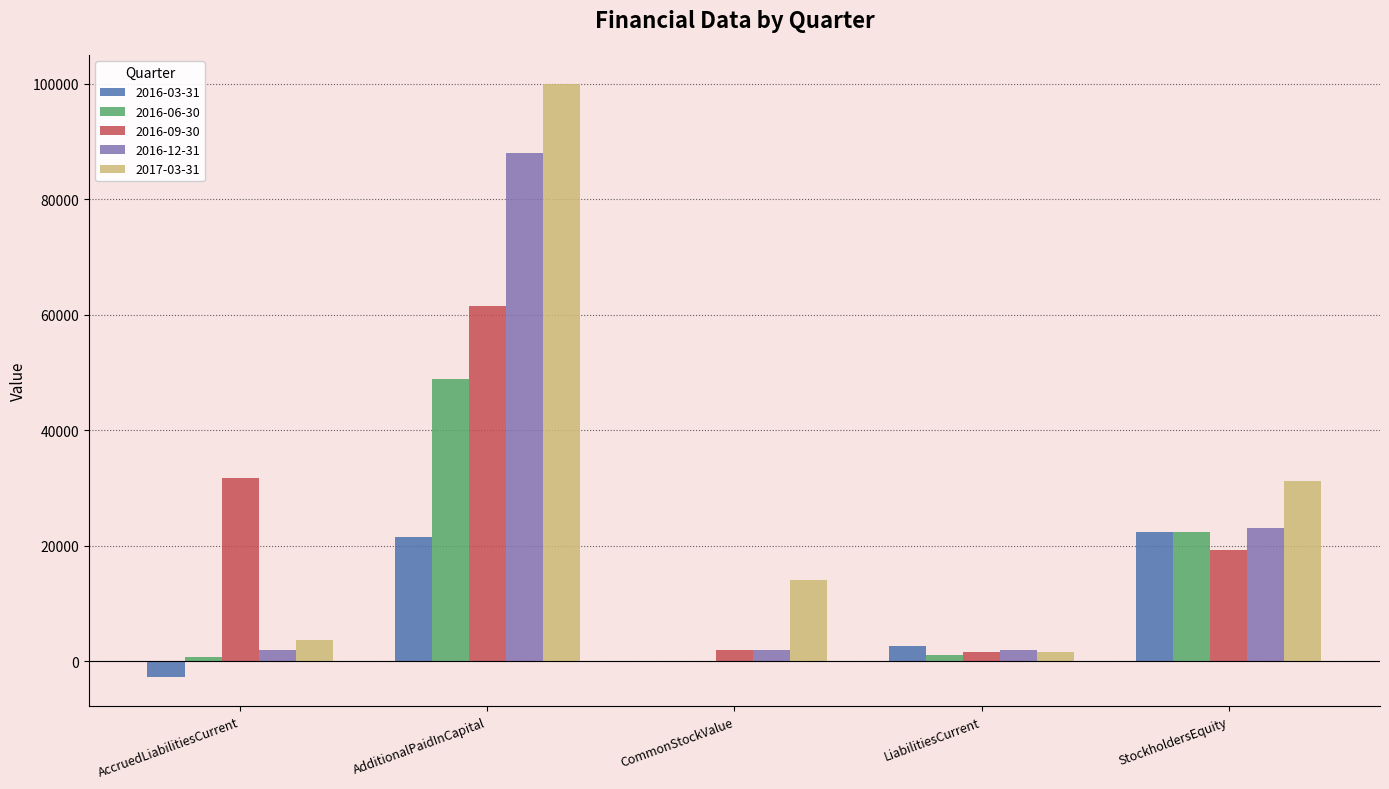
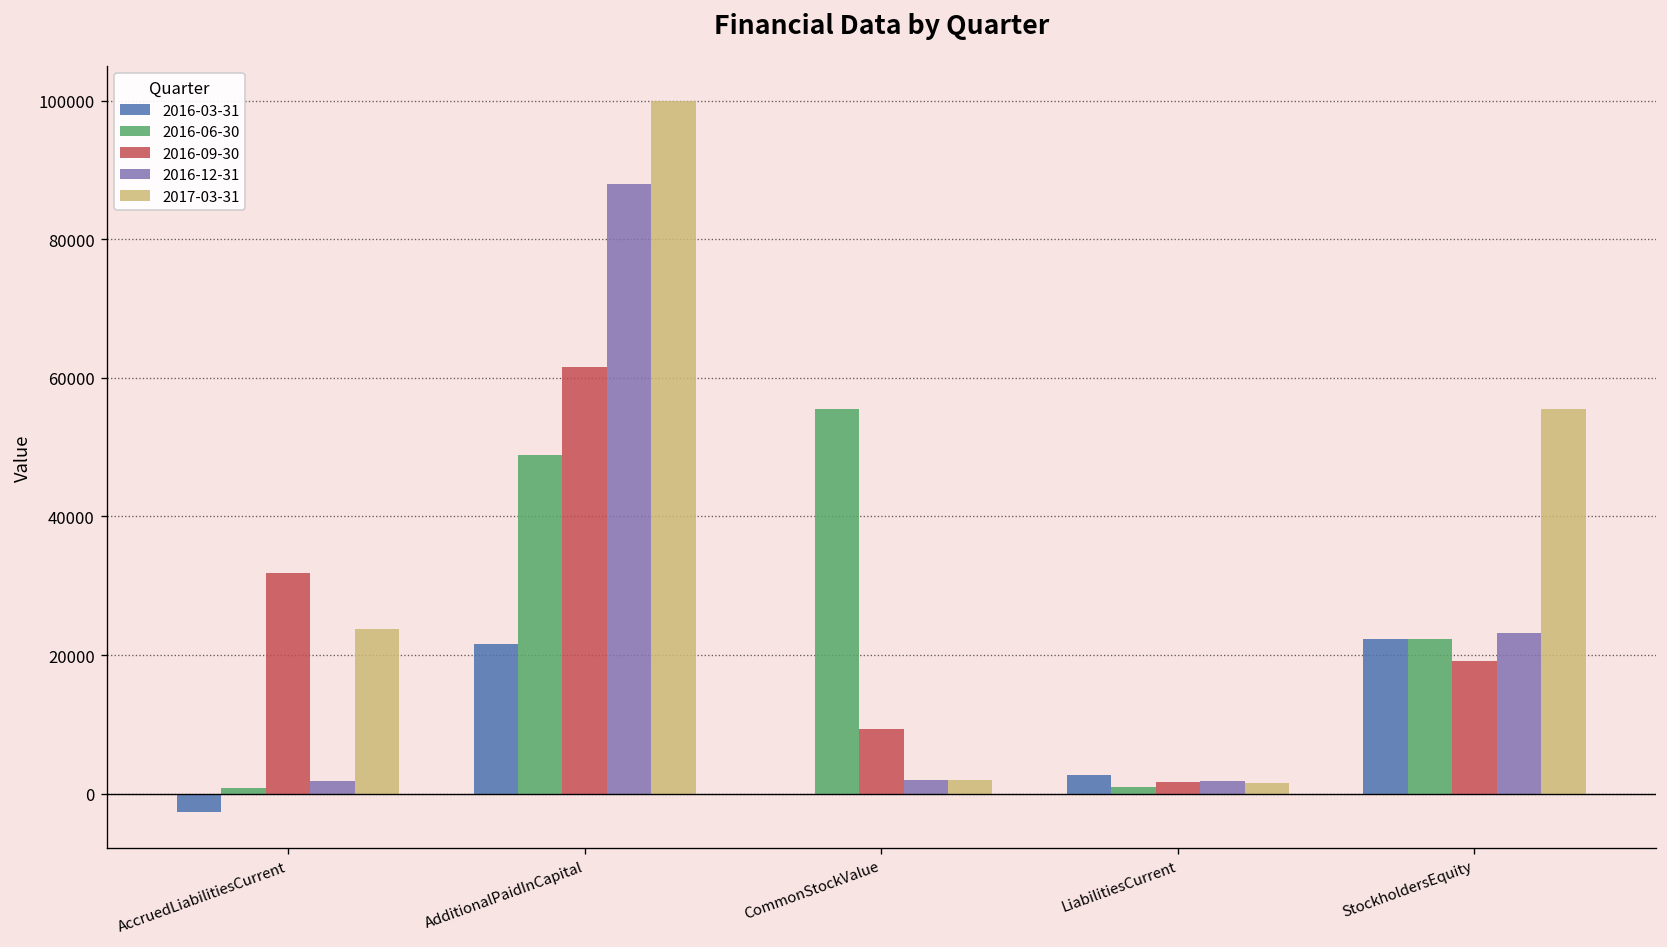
  {
    "2016-06-30": {
      "AccruedLiabilitiesCurrent": 1000,
      "AdditionalPaidInCapital": 49000,
-     "CommonStockValue": 0,
+     "CommonStockValue": 56000,
      "LiabilitiesCurrent": 1000,
      "StockholdersEquity": 22000
    },
    "2016-09-30": {
      "AccruedLiabilitiesCurrent": 32000,
      "AdditionalPaidInCapital": 62000,
-     "CommonStockValue": 2000,
+     "CommonStockValue": 9000,
      "LiabilitiesCurrent": 2000,
      "StockholdersEquity": 19000
    },
    "2017-03-31": {
-     "AccruedLiabilitiesCurrent": 4000,
+     "AccruedLiabilitiesCurrent": 24000,
      "AdditionalPaidInCapital": 100000,
-     "CommonStockValue": 14000,
+     "CommonStockValue": 2000,
      "LiabilitiesCurrent": 2000,
-     "StockholdersEquity": 31000
+     "StockholdersEquity": 55000
    }
  }
